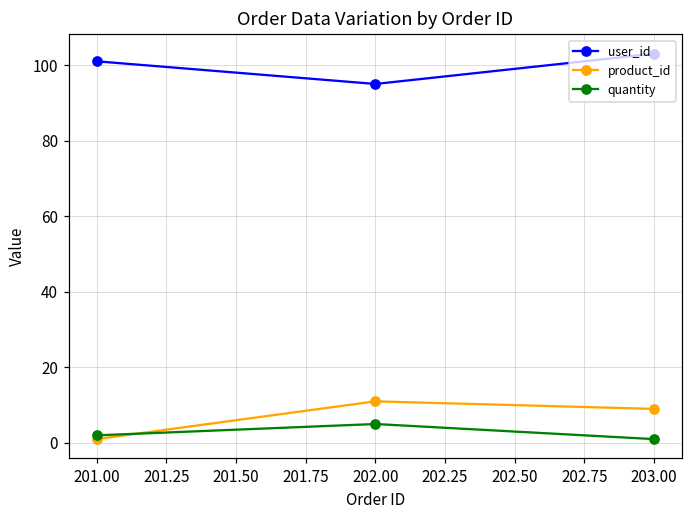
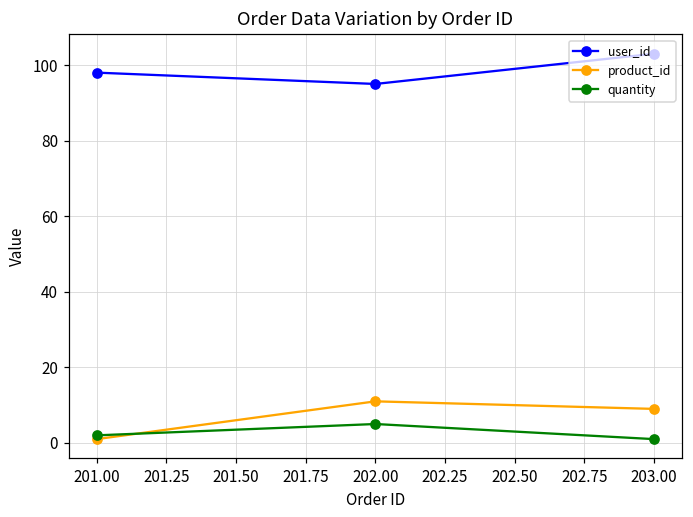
  {
    "user_id": {
-     "201.00": 101,
+     "201.00": 98,
      "202.00": 95
    },
    "product_id": {
      "201.00": 1,
      "202.00": 11,
      "203.00": 9
    },
    "quantity": {
      "201.00": 2,
      "202.00": 5,
      "203.00": 1
    }
  }
